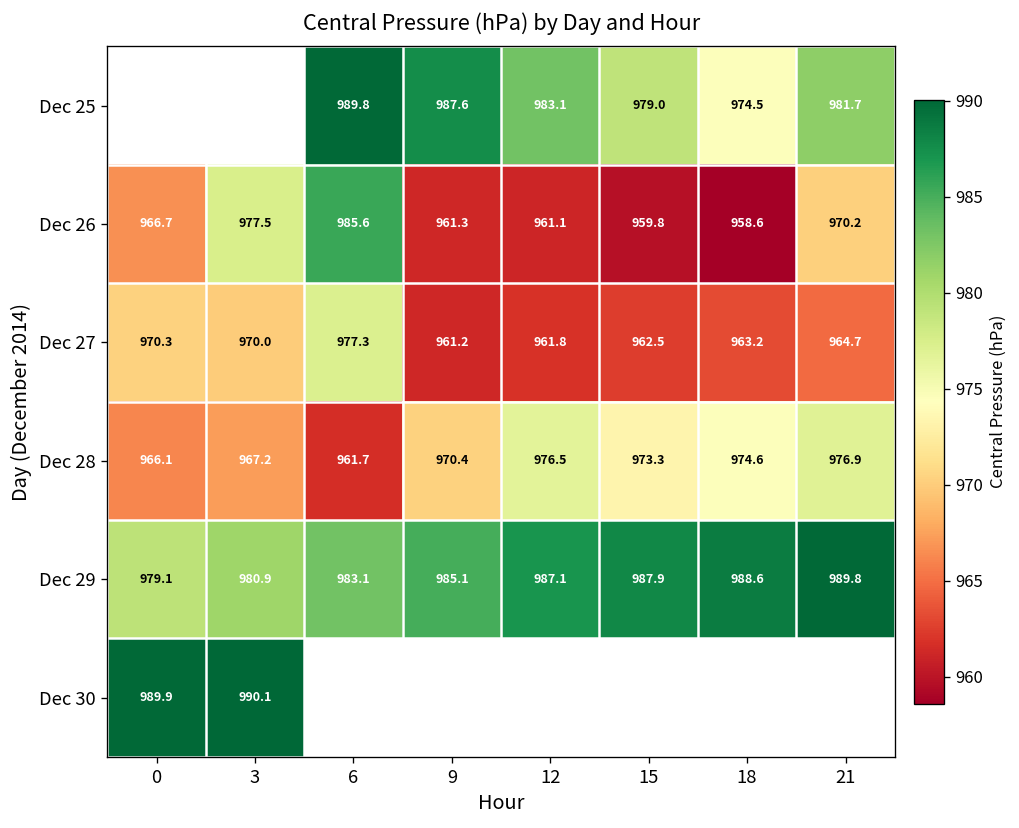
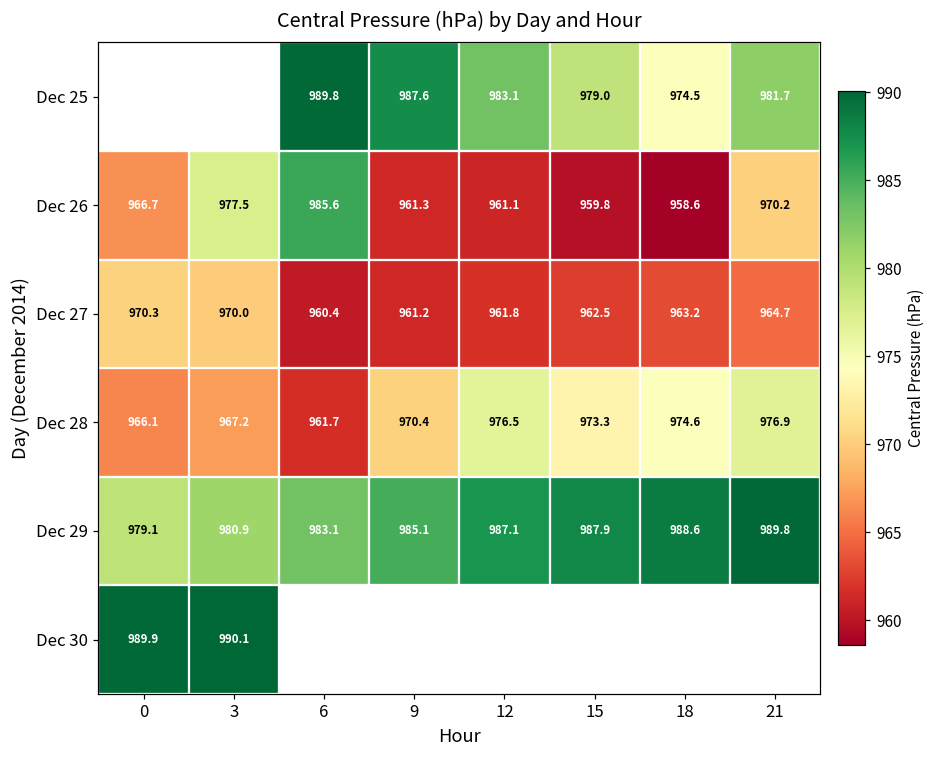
  {
    "Dec 25": {
      "6": 989.8,
      "9": 987.6,
      "12": 983.1,
      "15": 979.0,
      "18": 974.5,
      "21": 981.7
    },
    "Dec 26": {
      "0": 966.7,
      "3": 977.5,
      "6": 985.6,
      "9": 961.3,
      "12": 961.1,
      "15": 959.8,
      "18": 958.6,
      "21": 970.2
    },
    "Dec 27": {
      "0": 970.3,
      "3": 970.0,
-     "6": 977.3,
+     "6": 960.4,
      "9": 961.2,
      "12": 961.8,
      "15": 962.5,
      "18": 963.2,
      "21": 964.7
    },
    "Dec 28": {
      "0": 966.1,
      "3": 967.2,
      "6": 961.7,
      "9": 970.4,
      "12": 976.5,
      "15": 973.3,
      "18": 974.6,
      "21": 976.9
    },
    "Dec 29": {
      "0": 979.1,
      "3": 980.9,
      "6": 983.1,
      "9": 985.1,
      "12": 987.1,
      "15": 987.9,
      "18": 988.6,
      "21": 989.8
    },
    "Dec 30": {
      "0": 989.9,
      "3": 990.1
    }
  }
